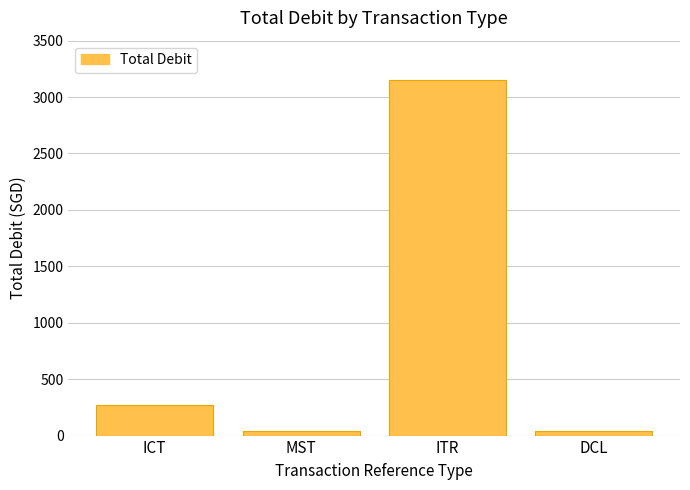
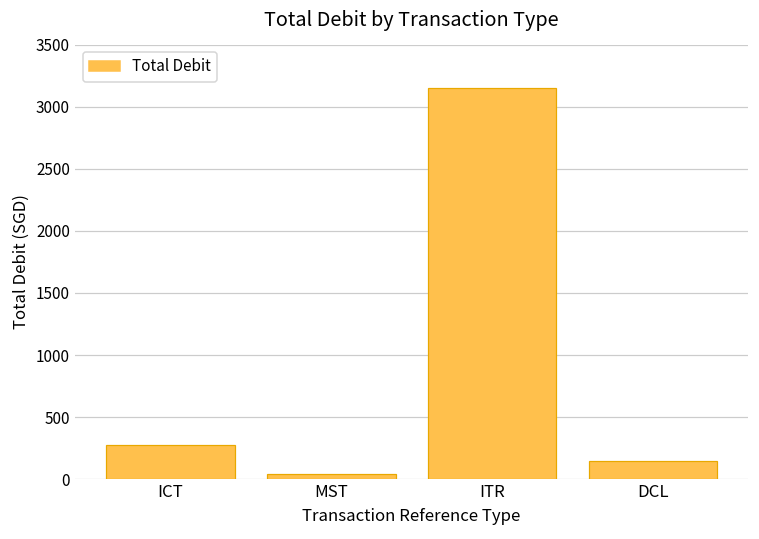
  {
    "ICT": 270,
    "MST": 40,
    "ITR": 3160,
-   "DCL": 40
+   "DCL": 150
  }
